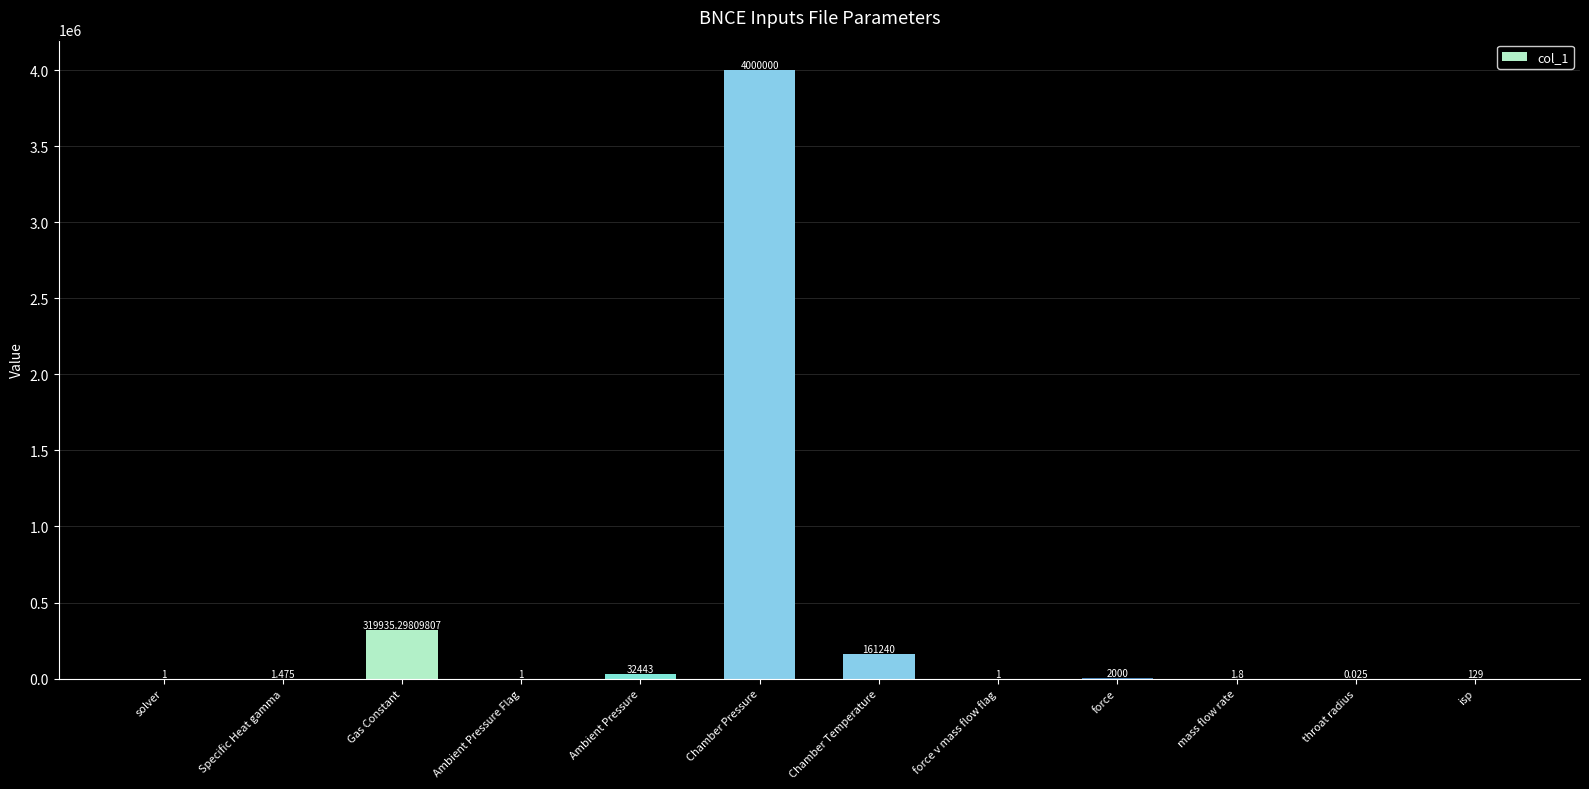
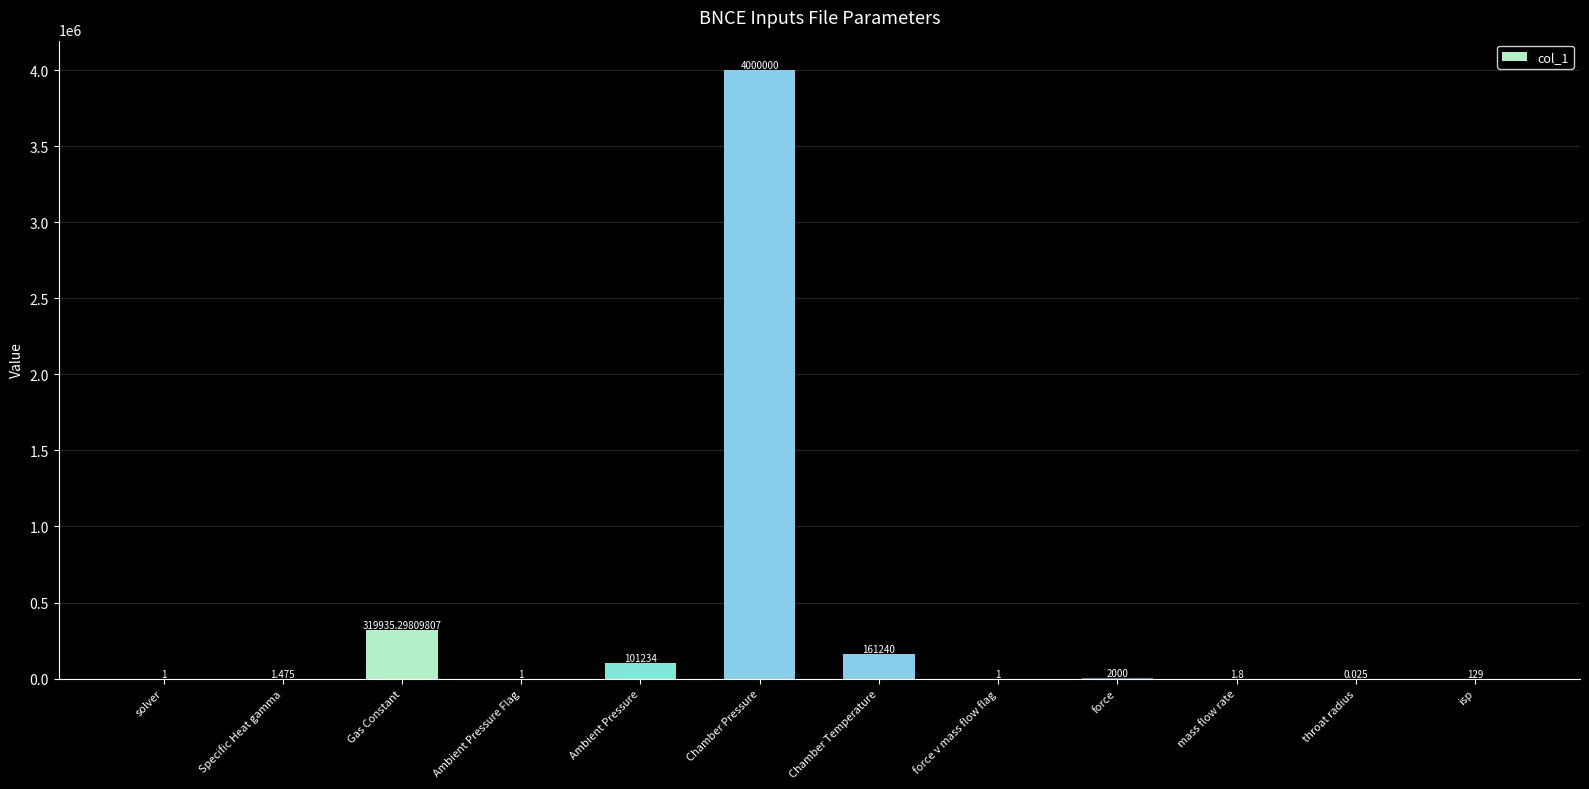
  {
    "solver": 1,
    "Specific Heat gamma": 1.475,
    "Gas Constant": 319935.29809807,
    "Ambient Pressure Flag": 1,
-   "Ambient Pressure": 32443,
+   "Ambient Pressure": 101234,
    "Chamber Pressure": 4000000,
    "Chamber Temperature": 161240,
    "force v mass flow flag": 1,
    "force": 2000,
    "mass flow rate": 1.8,
    "throat radius": 0.025,
    "isp": 129
  }
